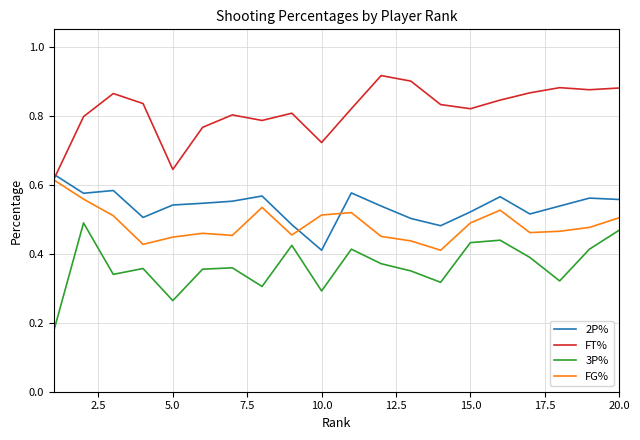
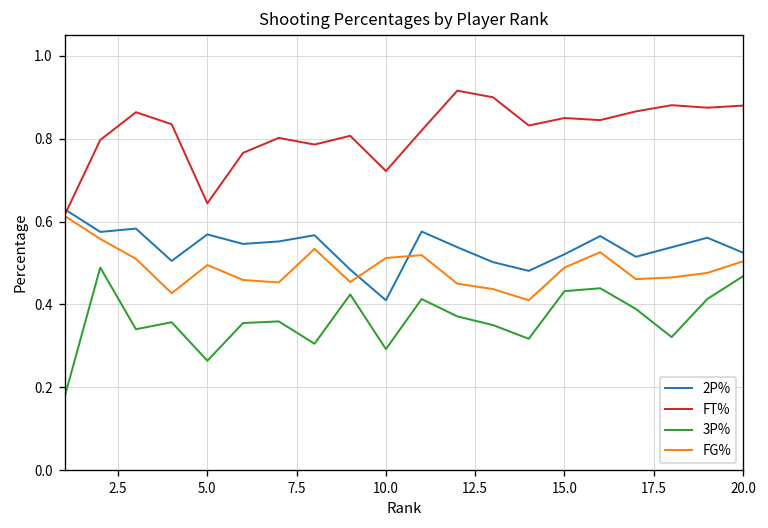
  {
    "2P%": {
-     "5.0": 0.54,
+     "5.0": 0.57,
      "10.0": 0.41,
      "15.0": 0.52,
-     "20.0": 0.56
+     "20.0": 0.53
    },
    "FT%": {
      "5.0": 0.64,
      "10.0": 0.72,
-     "15.0": 0.82,
+     "15.0": 0.85,
      "20.0": 0.88
    },
    "3P%": {
      "5.0": 0.26,
      "10.0": 0.29,
      "15.0": 0.43,
      "20.0": 0.47
    },
    "FG%": {
-     "5.0": 0.45,
+     "5.0": 0.50,
      "10.0": 0.51,
      "15.0": 0.49,
      "20.0": 0.50
    }
  }
